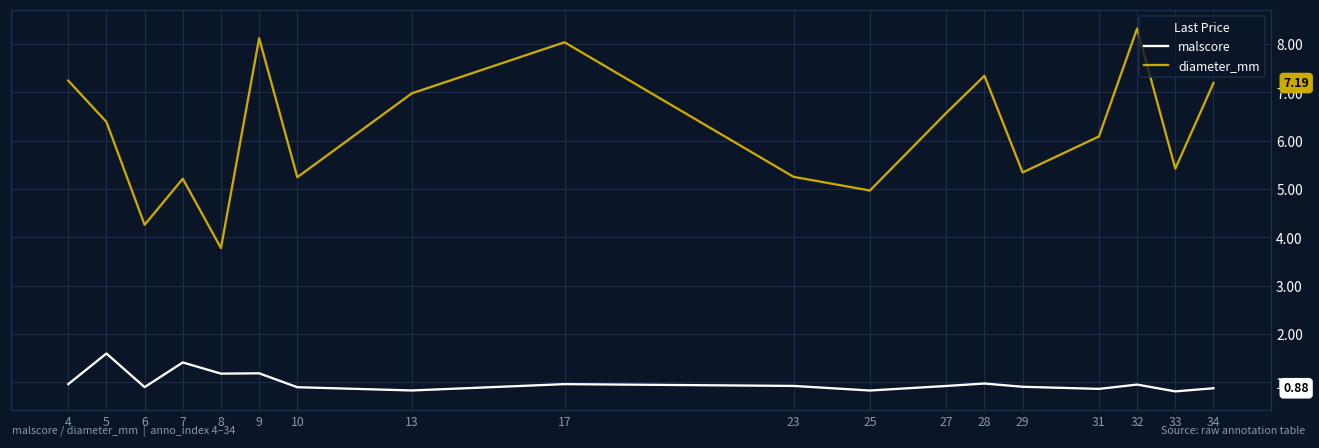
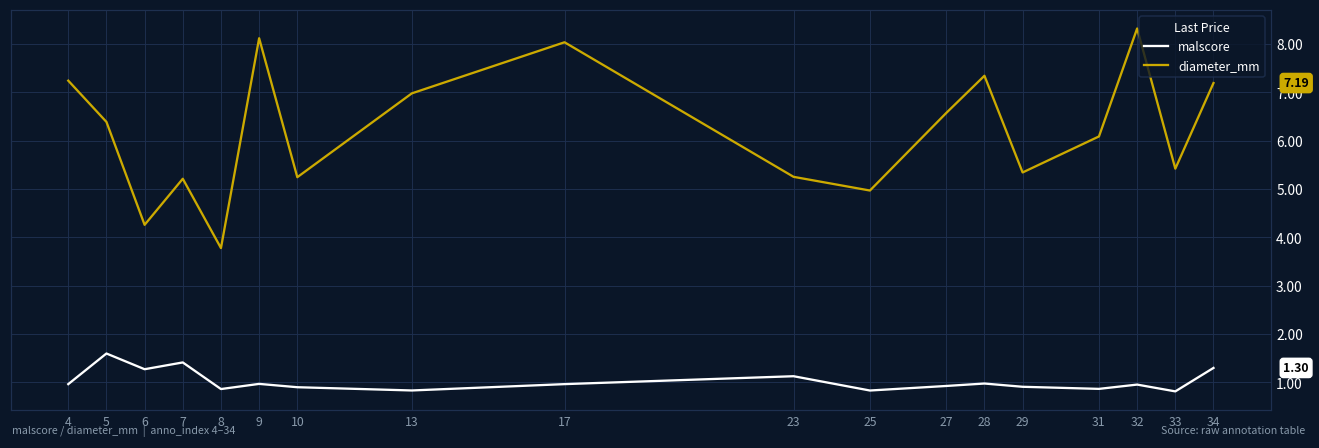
  {
    "malscore": {
-     "6": 0.9,
-     "8": 1.2,
-     "9": 1.2,
-     "23": 0.9,
-     "34": 0.88
+     "6": 1.3,
+     "8": 0.9,
+     "9": 1.0,
+     "23": 1.1,
+     "34": 1.30
    },
    "diameter_mm": {
      "4": 7.2,
      "5": 6.4,
      "6": 4.3,
      "7": 5.2,
      "8": 3.8,
      "9": 8.1,
      "10": 5.2,
      "13": 7.0,
      "17": 8.0,
      "23": 5.3,
      "25": 5.0,
      "27": 6.6,
      "28": 7.3,
      "29": 5.3,
      "31": 6.1,
      "32": 8.3,
      "33": 5.4,
      "34": 7.2
    }
  }
